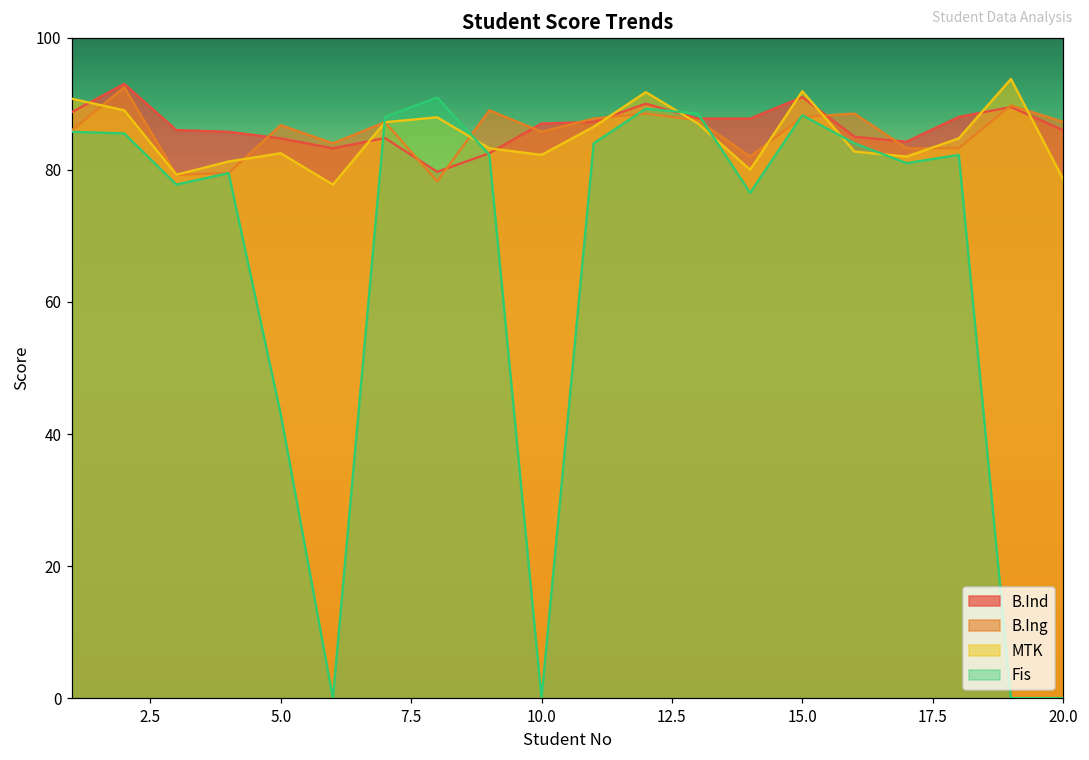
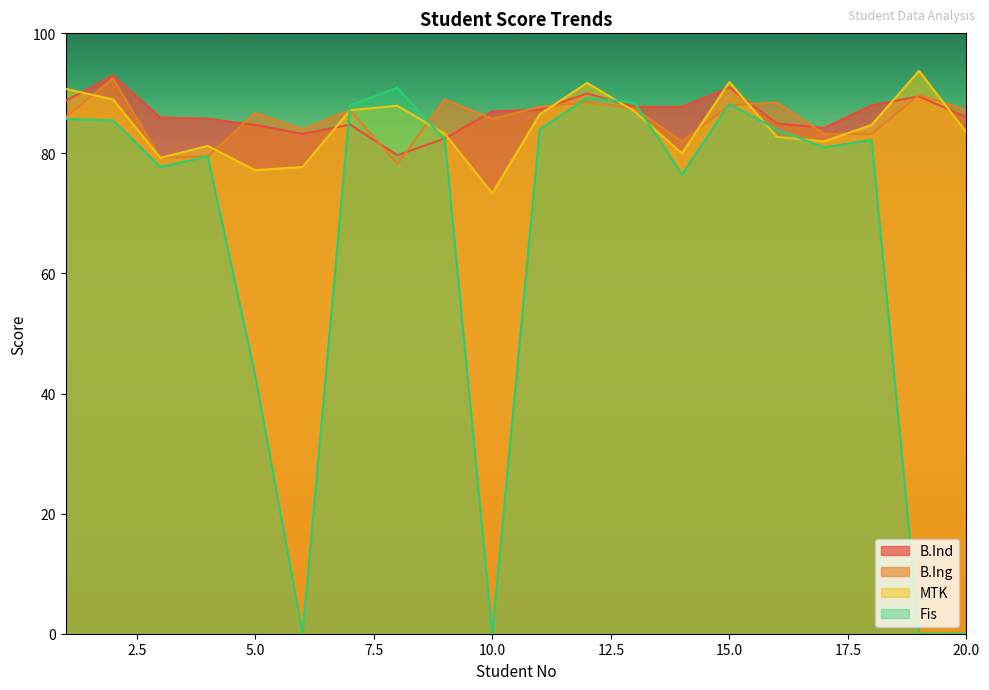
  {
    "MTK": {
-     "5.0": 83,
-     "10.0": 82,
+     "5.0": 77,
+     "10.0": 73,
      "15.0": 92,
-     "20.0": 79
+     "20.0": 84
    },
    "Fis": {
      "5.0": 43,
      "10.0": 0,
      "20.0": 0
    }
  }
